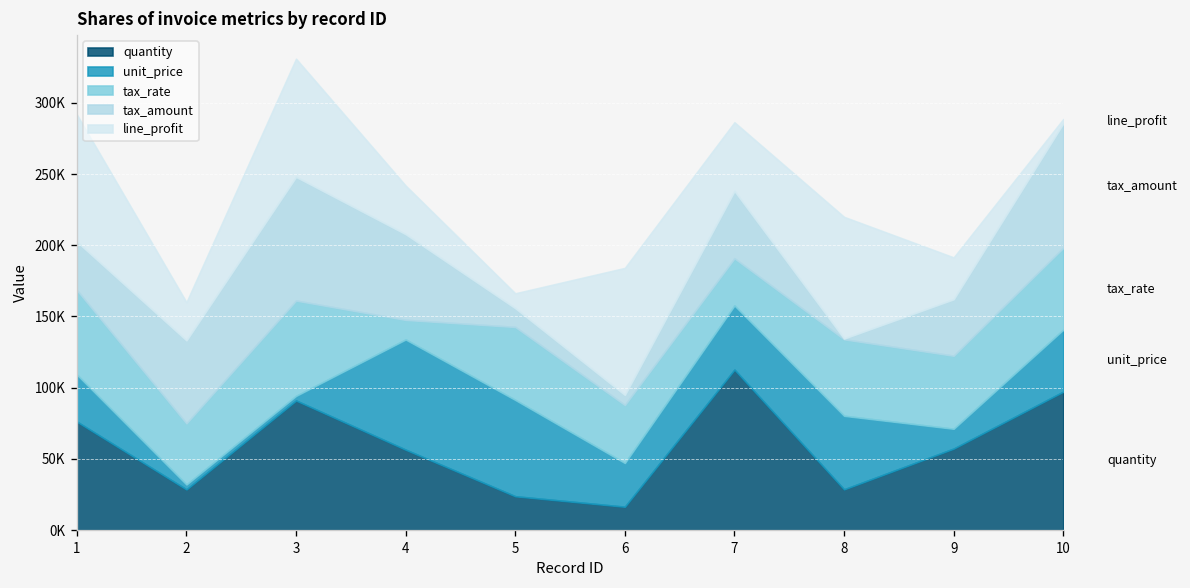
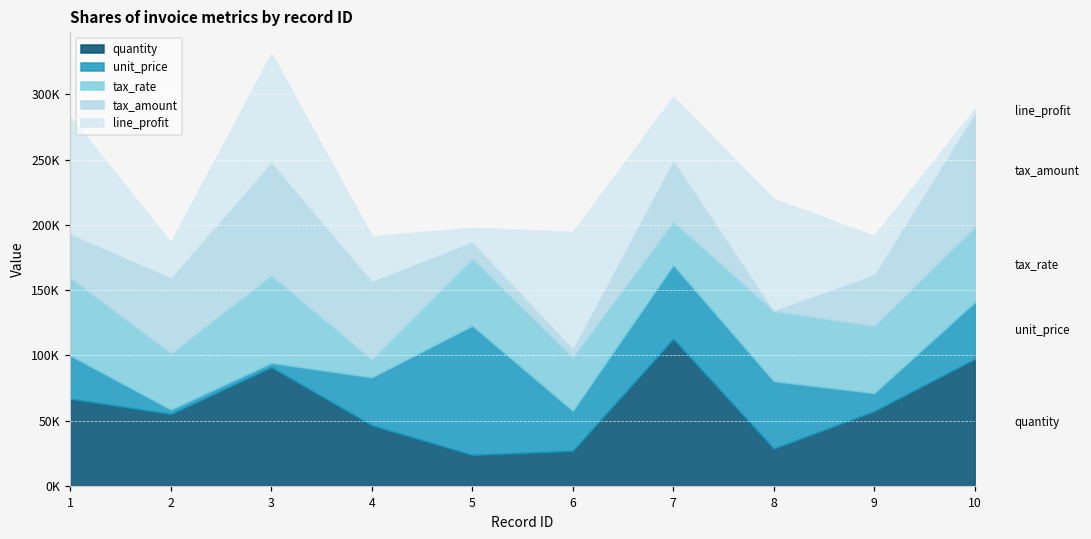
  {
    "quantity": {
-     "1": 76000,
-     "2": 29000,
+     "1": 67000,
+     "2": 55000,
      "3": 91000,
-     "4": 56000,
+     "4": 46000,
      "5": 24000,
-     "6": 16000,
+     "6": 27000,
      "7": 113000,
      "8": 29000,
      "9": 57000,
      "10": 97000
    },
    "unit_price": {
      "1": 33000,
      "2": 3000,
      "3": 3000,
-     "4": 77000,
-     "5": 68000,
+     "4": 37000,
+     "5": 99000,
      "6": 31000,
-     "7": 45000,
+     "7": 57000,
      "8": 52000,
      "9": 14000,
      "10": 44000
    }
  }
